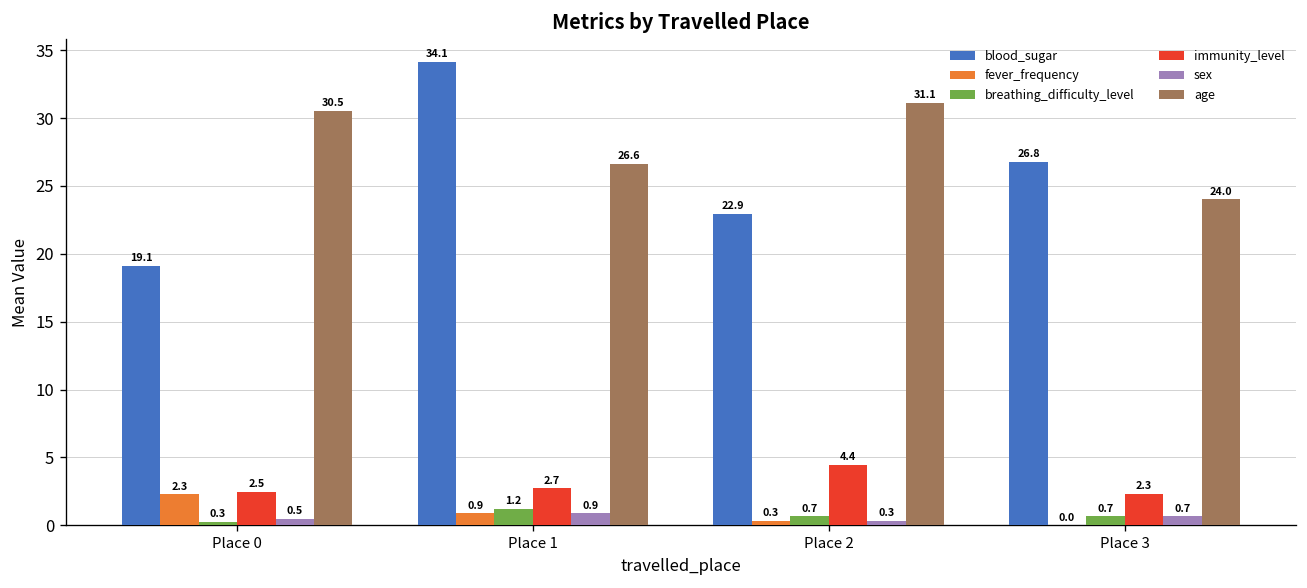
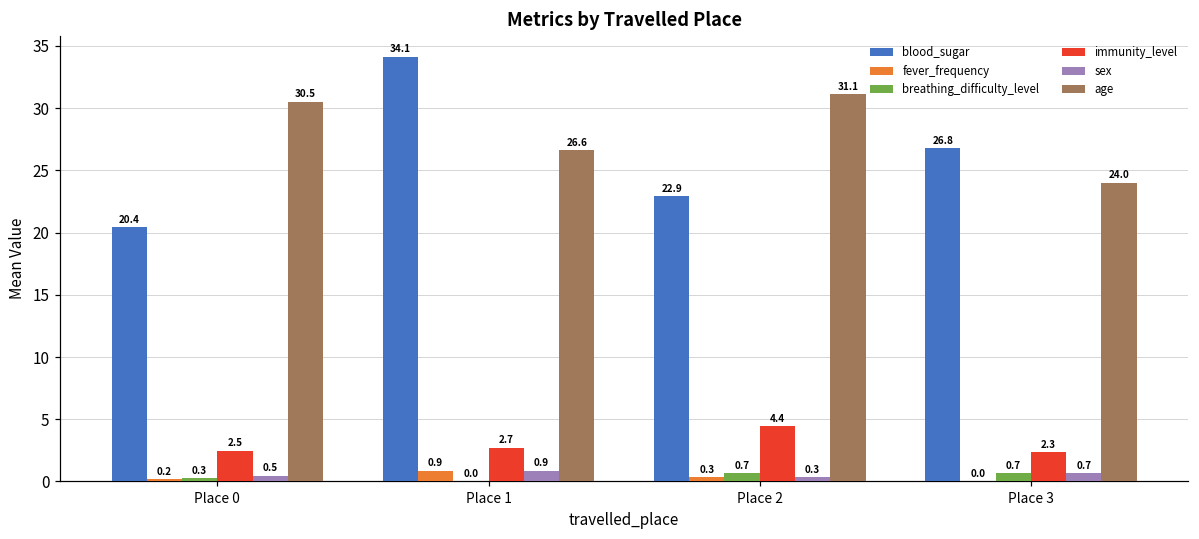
  {
    "blood_sugar": {
-     "Place 0": 19.1,
+     "Place 0": 20.4,
      "Place 1": 34.1,
      "Place 2": 22.9,
      "Place 3": 26.8
    },
    "fever_frequency": {
-     "Place 0": 2.3,
+     "Place 0": 0.2,
      "Place 1": 0.9,
      "Place 2": 0.3,
      "Place 3": 0.0
    },
    "breathing_difficulty_level": {
      "Place 0": 0.3,
-     "Place 1": 1.2,
+     "Place 1": 0.0,
      "Place 2": 0.7,
      "Place 3": 0.7
    },
    "immunity_level": {
      "Place 0": 2.5,
      "Place 1": 2.7,
      "Place 2": 4.4,
      "Place 3": 2.3
    },
    "sex": {
      "Place 0": 0.5,
      "Place 1": 0.9,
      "Place 2": 0.3,
      "Place 3": 0.7
    },
    "age": {
      "Place 0": 30.5,
      "Place 1": 26.6,
      "Place 2": 31.1,
      "Place 3": 24.0
    }
  }
